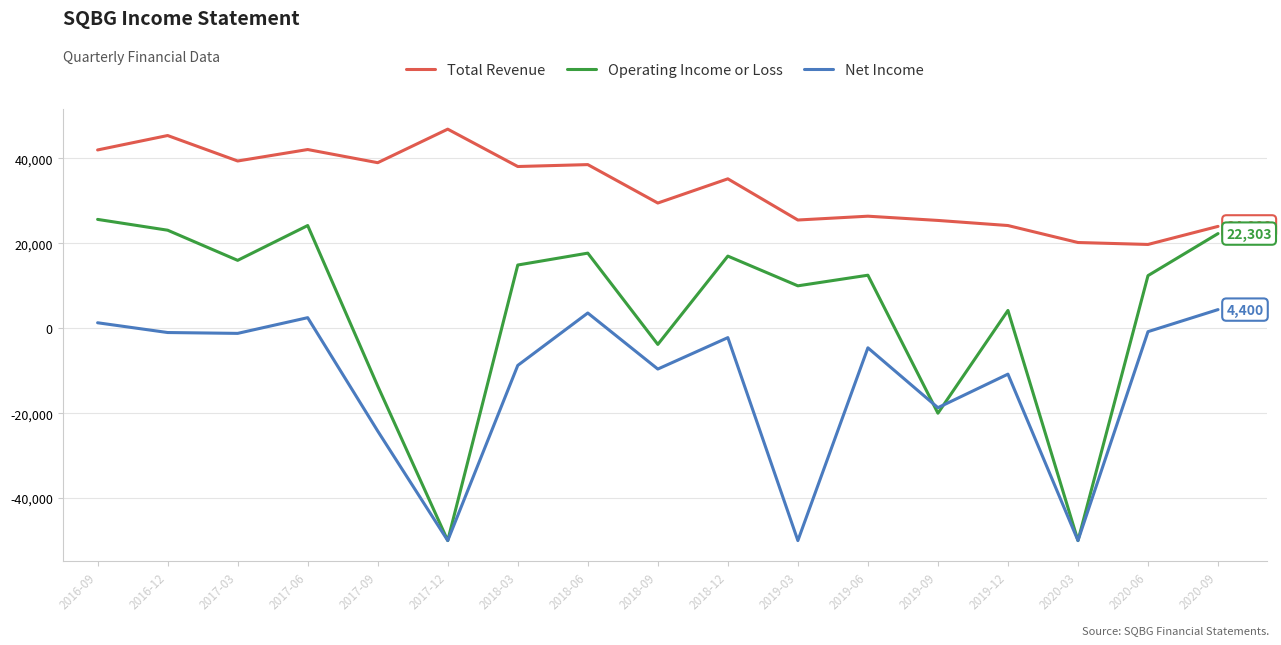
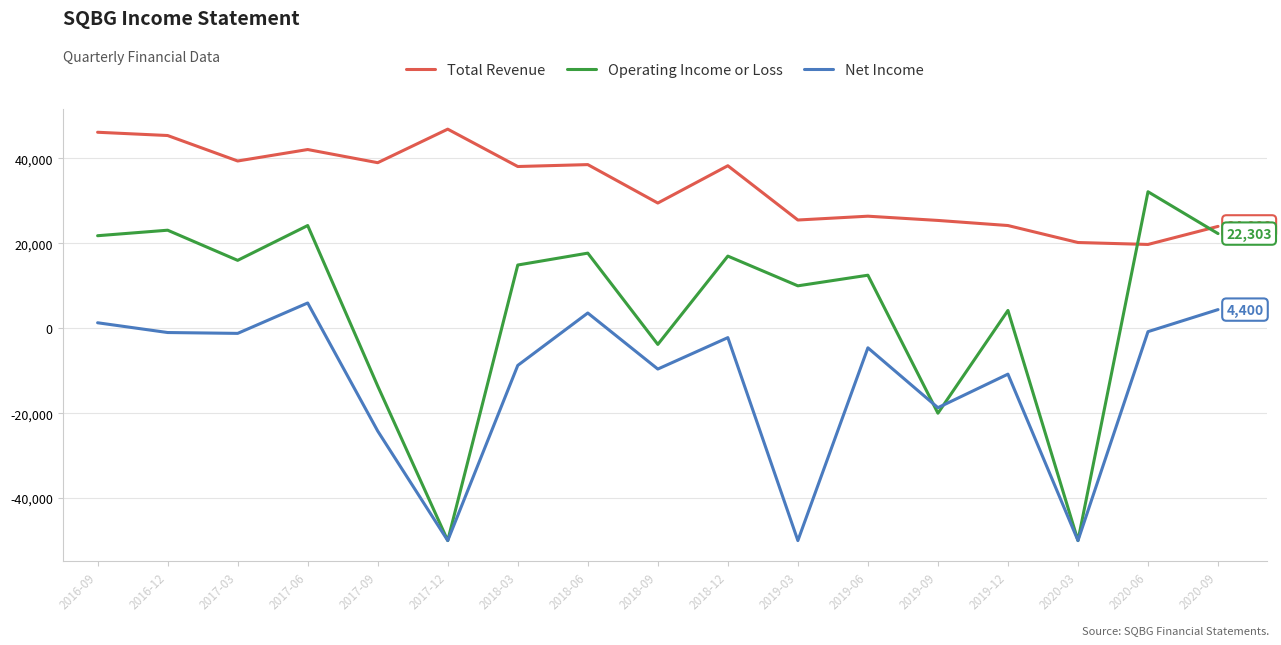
  {
    "Total Revenue": {
-     "2016-09": "42,000",
+     "2016-09": "46,000",
      "2016-12": "45,000",
      "2017-03": "39,000",
      "2017-06": "42,000",
      "2017-09": "39,000",
      "2017-12": "47,000",
      "2018-03": "38,000",
      "2018-06": "39,000",
      "2018-09": "30,000",
-     "2018-12": "35,000",
+     "2018-12": "38,000",
      "2019-03": "26,000",
      "2019-06": "26,000",
      "2019-09": "25,000",
      "2019-12": "24,000",
      "2020-03": "20,000",
      "2020-06": "20,000"
    },
    "Operating Income or Loss": {
-     "2016-09": "26,000",
+     "2016-09": "22,000",
      "2016-12": "23,000",
      "2017-03": "16,000",
      "2017-06": "24,000",
      "2017-09": "-14,000",
      "2018-03": "15,000",
      "2018-06": "18,000",
      "2018-09": "-4,000",
      "2018-12": "17,000",
      "2019-03": "10,000",
      "2019-06": "13,000",
      "2019-09": "-20,000",
      "2019-12": "4,000",
-     "2020-06": "12,000"
+     "2020-06": "32,000"
    },
    "Net Income": {
      "2016-09": "1,000",
      "2016-12": "-1,000",
      "2017-03": "-1,000",
-     "2017-06": "3,000",
+     "2017-06": "6,000",
      "2017-09": "-24,000",
      "2018-03": "-9,000",
      "2018-06": "4,000",
      "2018-09": "-10,000",
      "2018-12": "-2,000",
      "2019-03": "-50,000",
      "2019-06": "-5,000",
      "2019-09": "-19,000",
      "2019-12": "-11,000",
      "2020-06": "-1,000"
    }
  }
